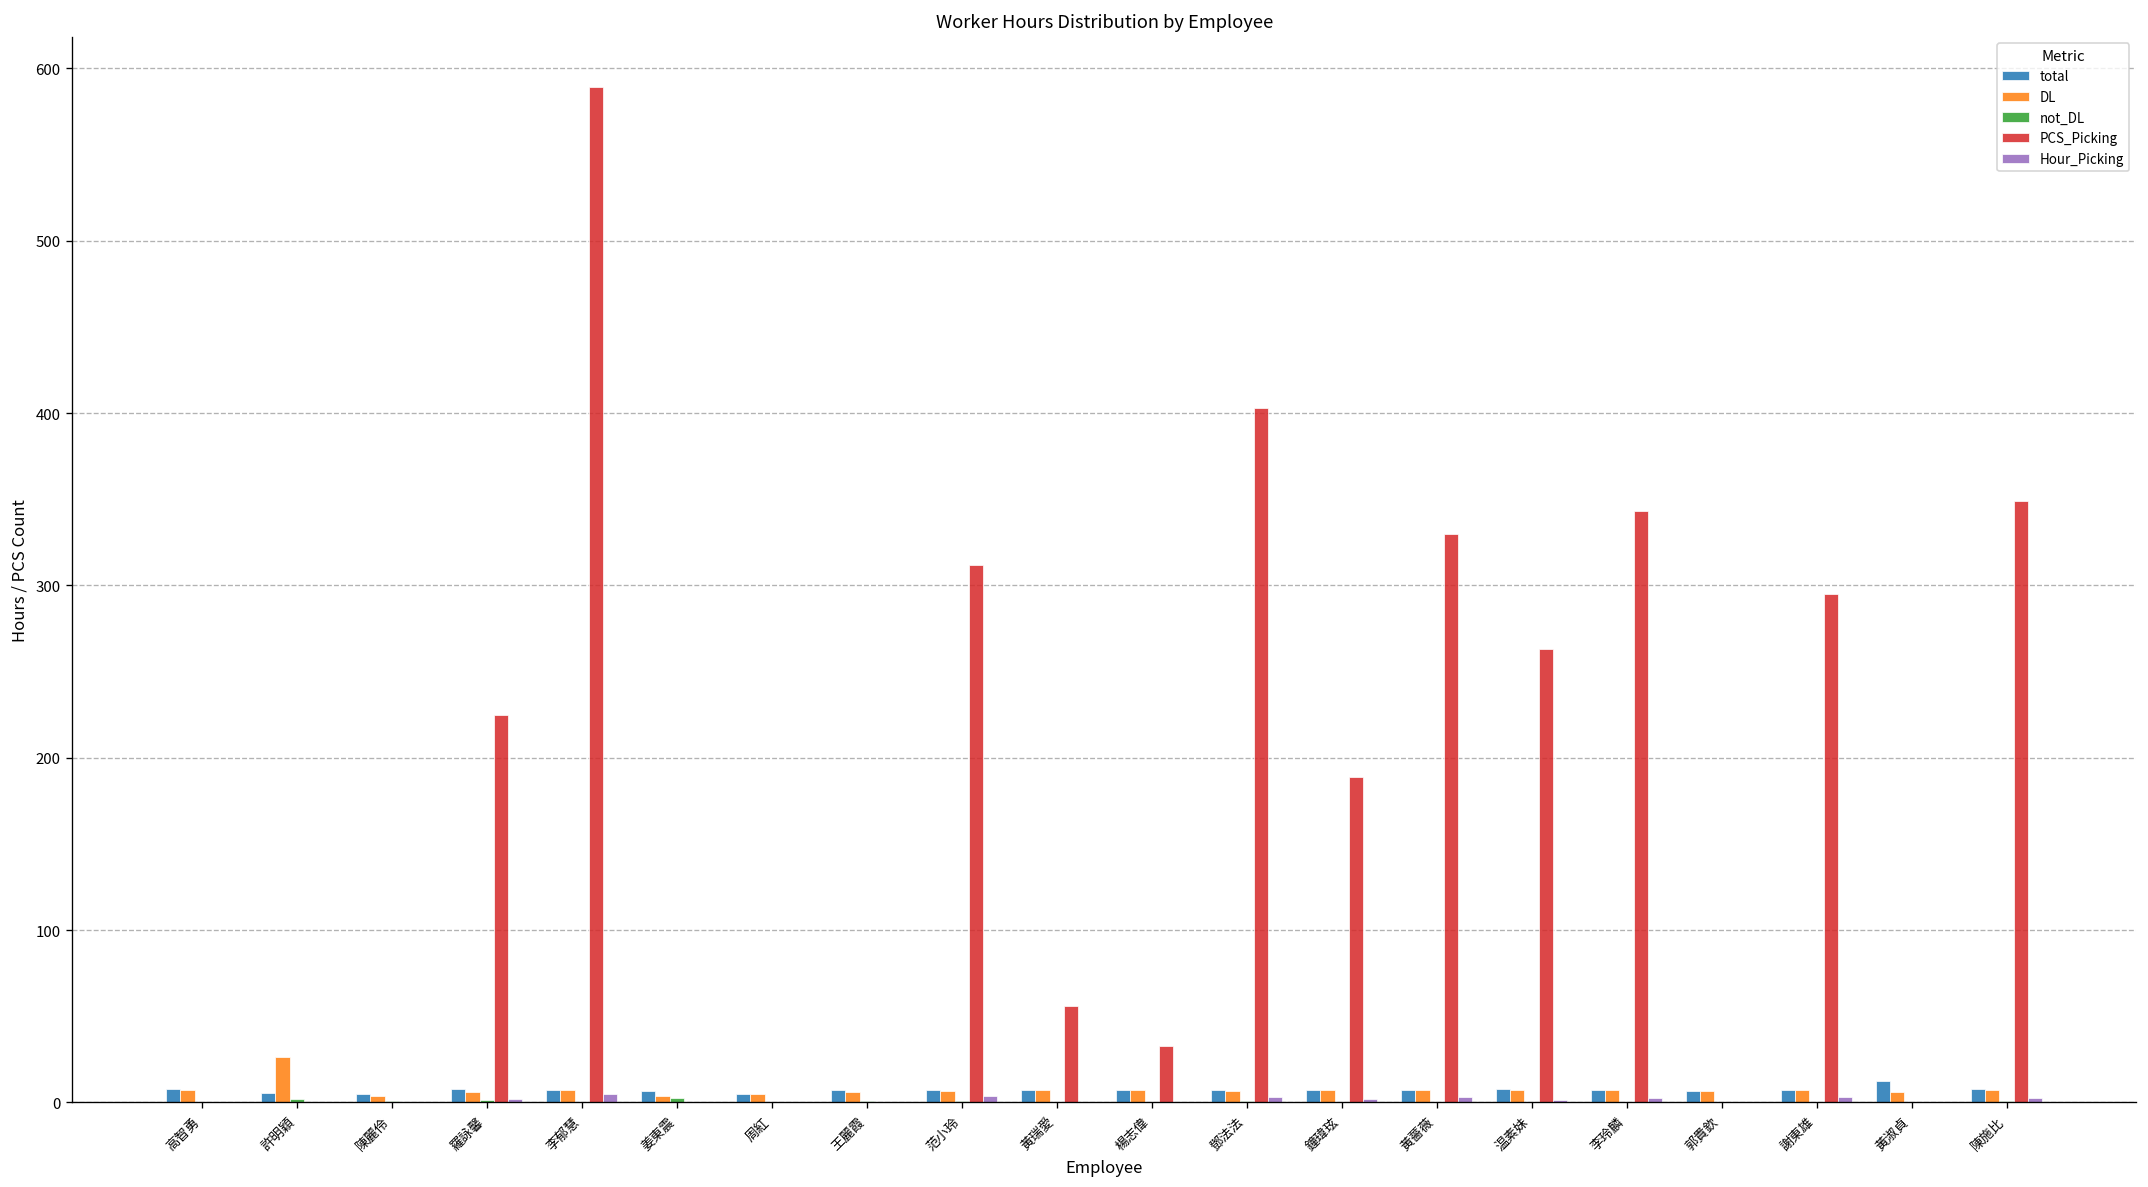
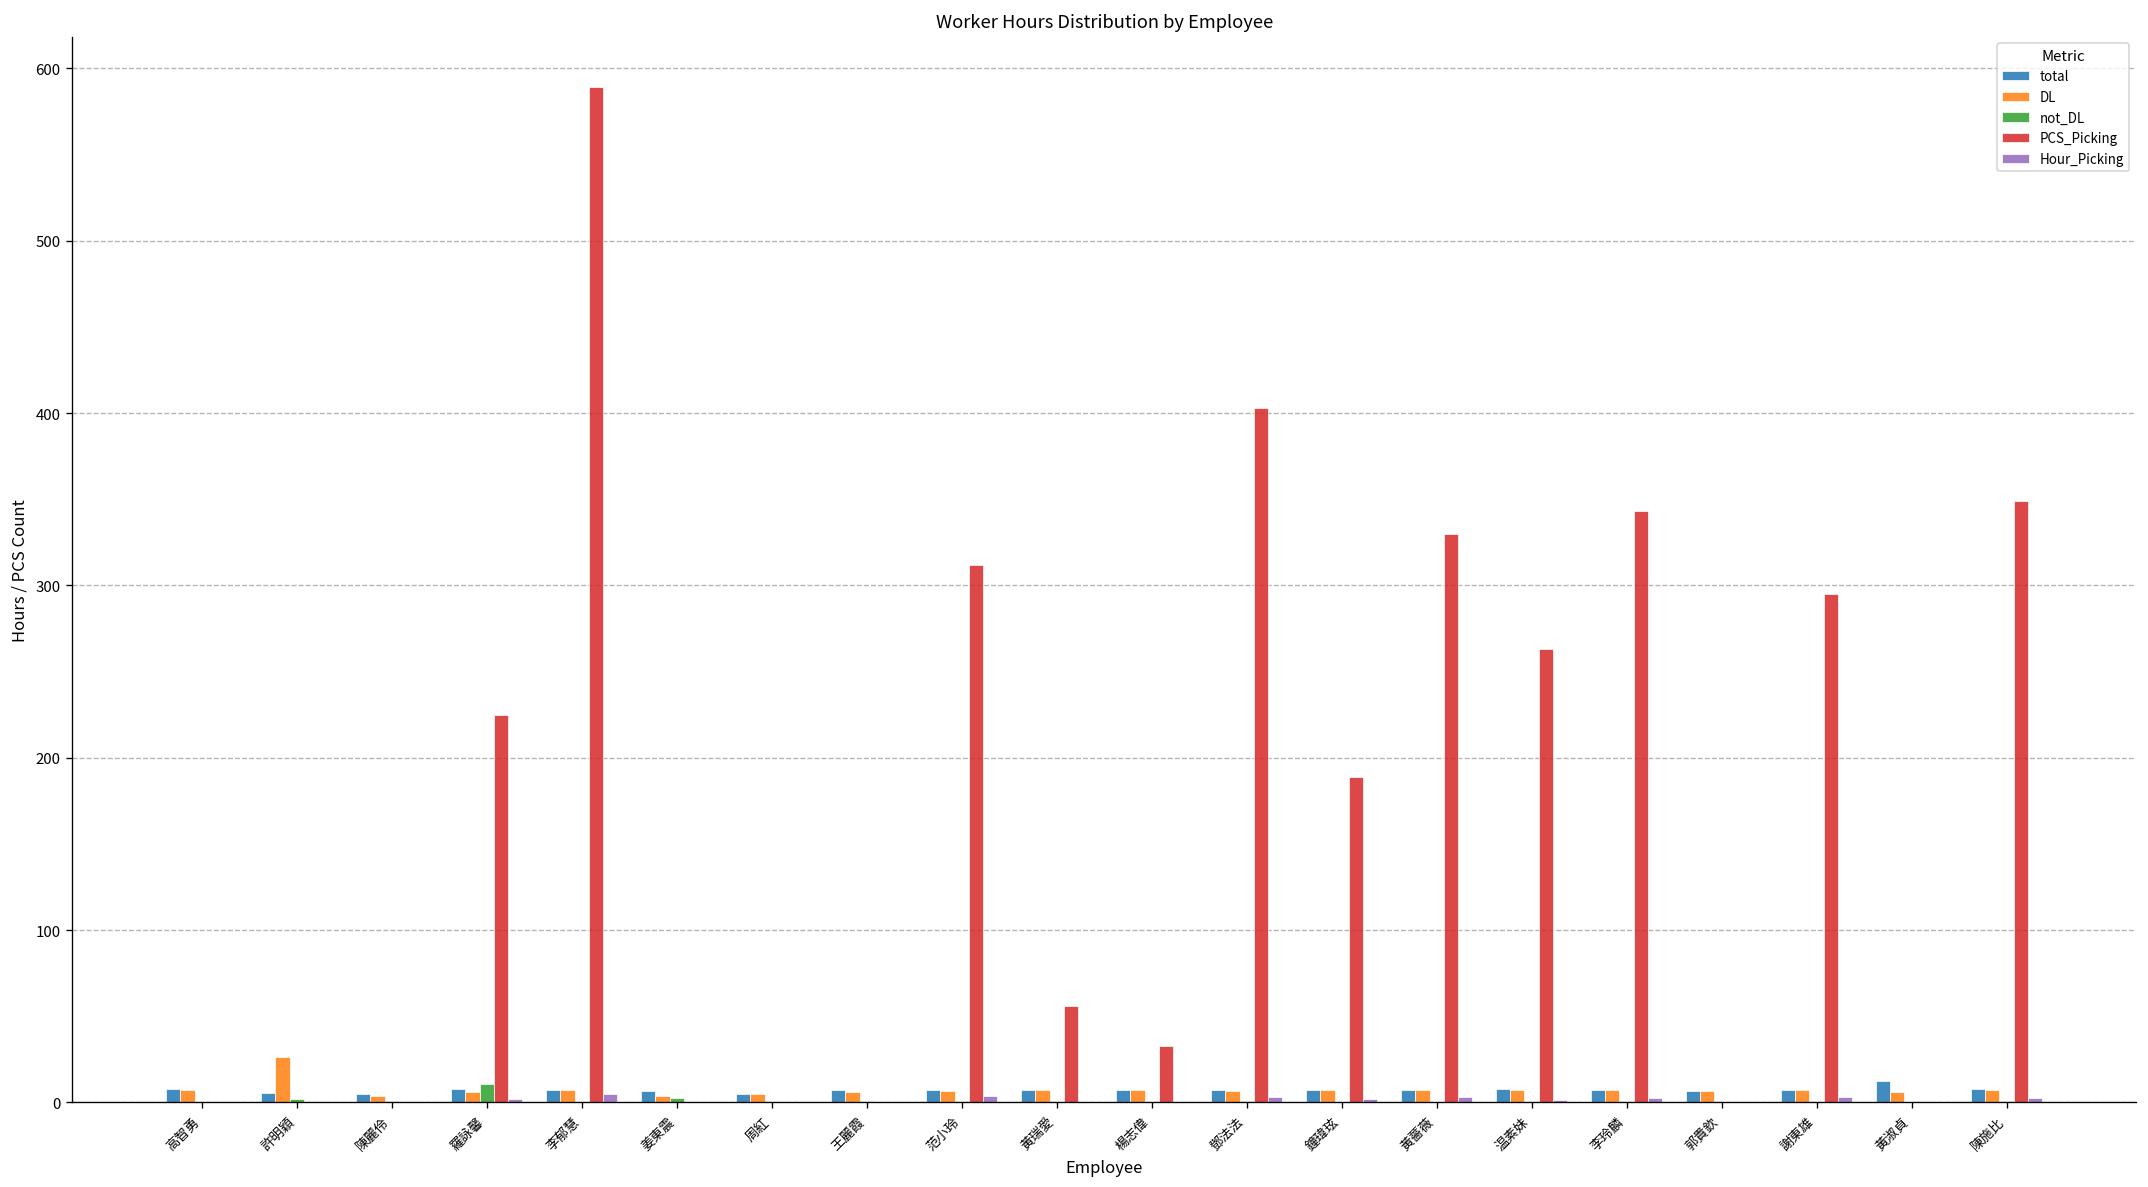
  {
    "total": {
      "高智勇": 8,
      "許明穎": 6,
      "陳麗伶": 5,
      "羅詠馨": 8,
      "李郁慧": 7,
      "姜東震": 6,
      "周紅": 5,
      "王麗霞": 7,
      "范小玲": 7,
      "黃瑞愛": 7,
      "楊志偉": 7,
      "鄧法法": 7,
      "鐘瑋玹": 7,
      "黃薔薇": 7,
      "温素妹": 8,
      "李玲麟": 7,
      "郭貴欽": 7,
      "謝東雄": 7,
      "黃淑貞": 13,
      "陳施比": 8
    },
    "DL": {
      "高智勇": 7,
      "許明穎": 26,
      "陳麗伶": 4,
      "羅詠馨": 6,
      "李郁慧": 7,
      "姜東震": 4,
      "周紅": 5,
      "王麗霞": 6,
      "范小玲": 7,
      "黃瑞愛": 7,
      "楊志偉": 7,
      "鄧法法": 7,
      "鐘瑋玹": 7,
      "黃薔薇": 7,
      "温素妹": 7,
      "李玲麟": 7,
      "郭貴欽": 6,
      "謝東雄": 7,
      "黃淑貞": 6,
      "陳施比": 7
    },
    "not_DL": {
      "許明穎": 2,
-     "羅詠馨": 1,
+     "羅詠馨": 11,
      "李郁慧": 0,
      "姜東震": 3,
      "楊志偉": 0,
      "黃薔薇": 0,
      "李玲麟": 0
    },
    "PCS_Picking": {
      "高智勇": 0,
      "許明穎": 0,
      "陳麗伶": 0,
      "羅詠馨": 225,
      "李郁慧": 589,
      "姜東震": 0,
      "周紅": 0,
      "王麗霞": 0,
      "范小玲": 312,
      "黃瑞愛": 56,
      "楊志偉": 33,
      "鄧法法": 403,
      "鐘瑋玹": 189,
      "黃薔薇": 330,
      "温素妹": 263,
      "李玲麟": 343,
      "郭貴欽": 0,
      "謝東雄": 295,
      "黃淑貞": 0,
      "陳施比": 349
    },
    "Hour_Picking": {
      "高智勇": 0,
      "許明穎": 0,
      "陳麗伶": 0,
      "羅詠馨": 2,
      "李郁慧": 5,
      "姜東震": 0,
      "周紅": 0,
      "王麗霞": 0,
      "范小玲": 3,
      "鄧法法": 3,
      "黃薔薇": 3,
      "李玲麟": 3,
      "郭貴欽": 0,
      "謝東雄": 3,
      "黃淑貞": 0,
      "陳施比": 2
    }
  }
